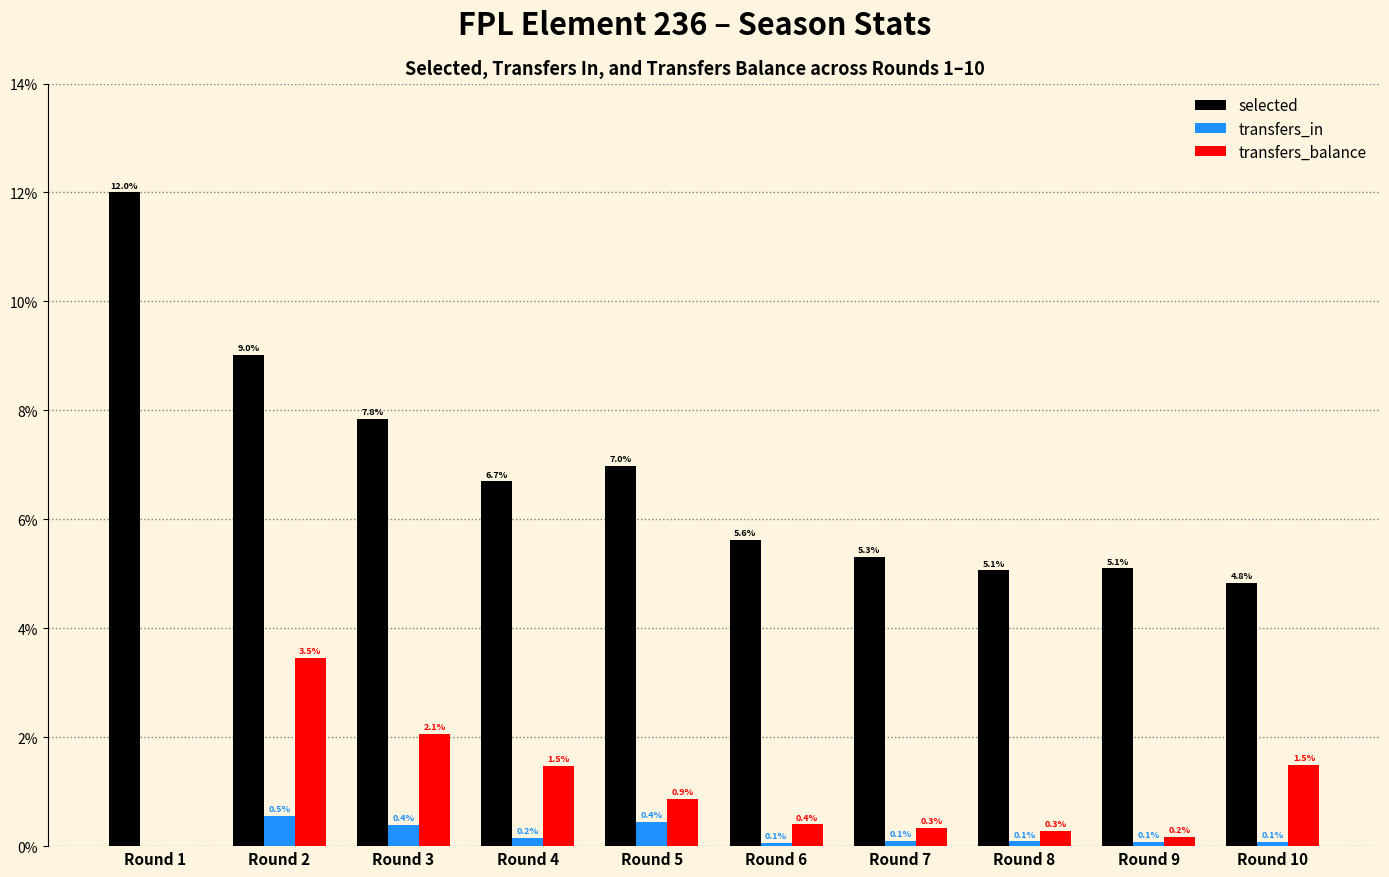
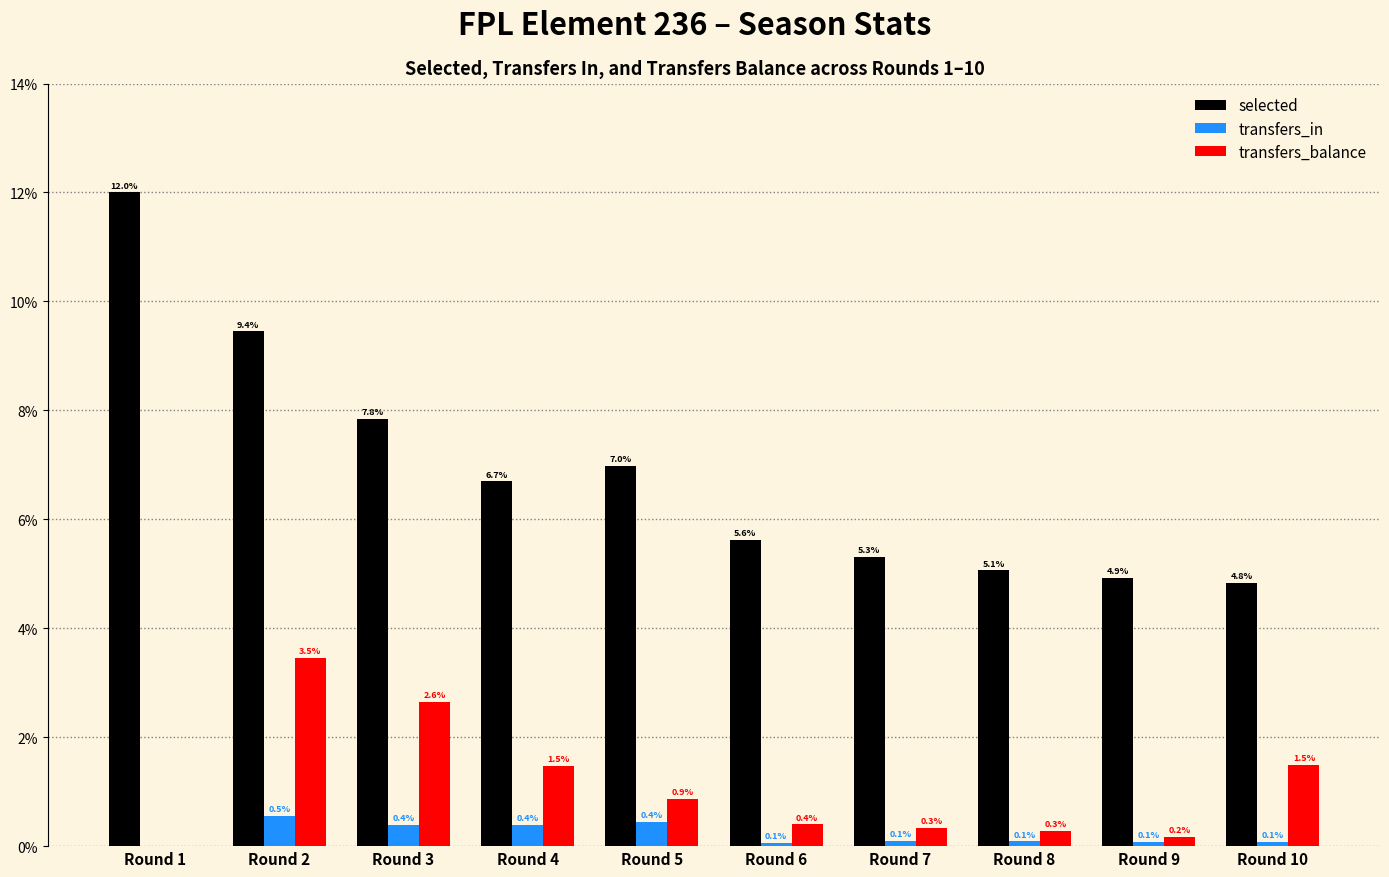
  {
    "selected": {
      "Round 1": "12.0%",
-     "Round 2": "9.0%",
+     "Round 2": "9.4%",
      "Round 3": "7.8%",
      "Round 4": "6.7%",
      "Round 5": "7.0%",
      "Round 6": "5.6%",
      "Round 7": "5.3%",
      "Round 8": "5.1%",
-     "Round 9": "5.1%",
+     "Round 9": "4.9%",
      "Round 10": "4.8%"
    },
    "transfers_in": {
      "Round 2": "0.5%",
      "Round 3": "0.4%",
-     "Round 4": "0.2%",
+     "Round 4": "0.4%",
      "Round 5": "0.4%",
      "Round 6": "0.1%",
      "Round 7": "0.1%",
      "Round 8": "0.1%",
      "Round 9": "0.1%",
      "Round 10": "0.1%"
    },
    "transfers_balance": {
      "Round 2": "3.5%",
-     "Round 3": "2.1%",
+     "Round 3": "2.6%",
      "Round 4": "1.5%",
      "Round 5": "0.9%",
      "Round 6": "0.4%",
      "Round 7": "0.3%",
      "Round 8": "0.3%",
      "Round 9": "0.2%",
      "Round 10": "1.5%"
    }
  }
